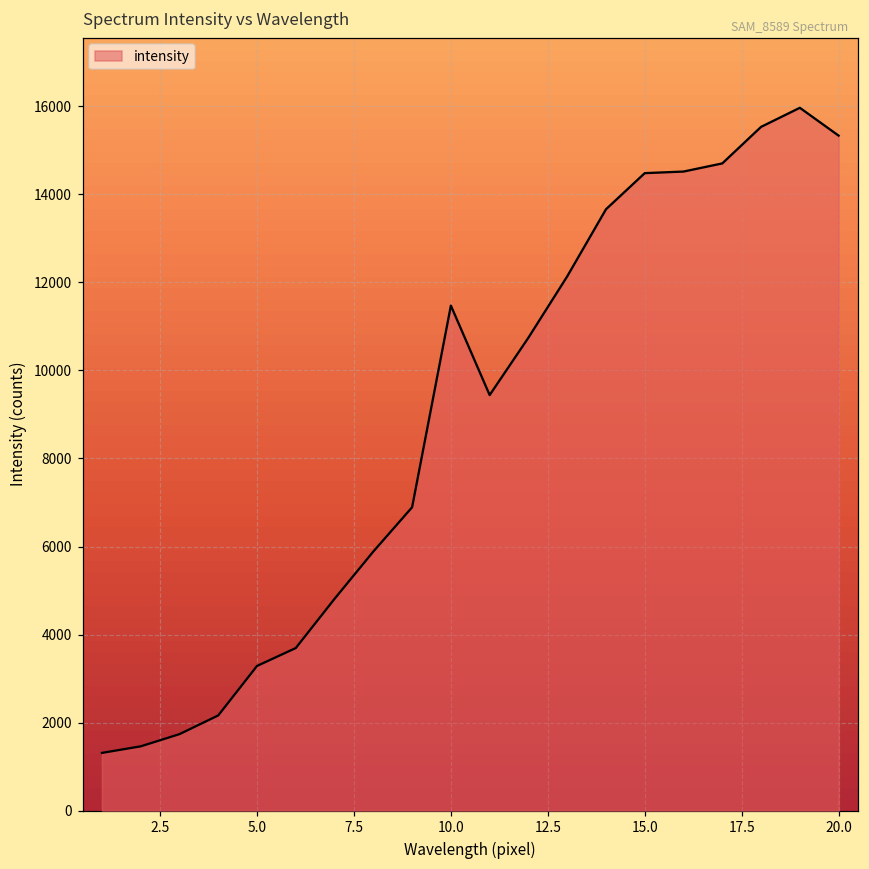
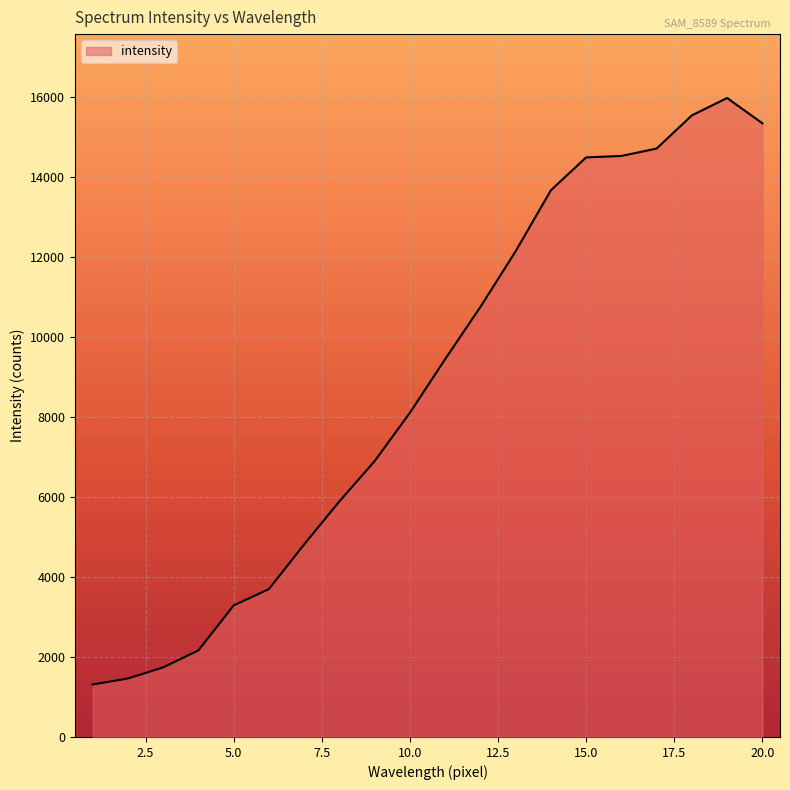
  {
    "5.0": 3300,
-   "10.0": 11500,
+   "10.0": 8100,
    "15.0": 14500,
    "20.0": 15300
  }
